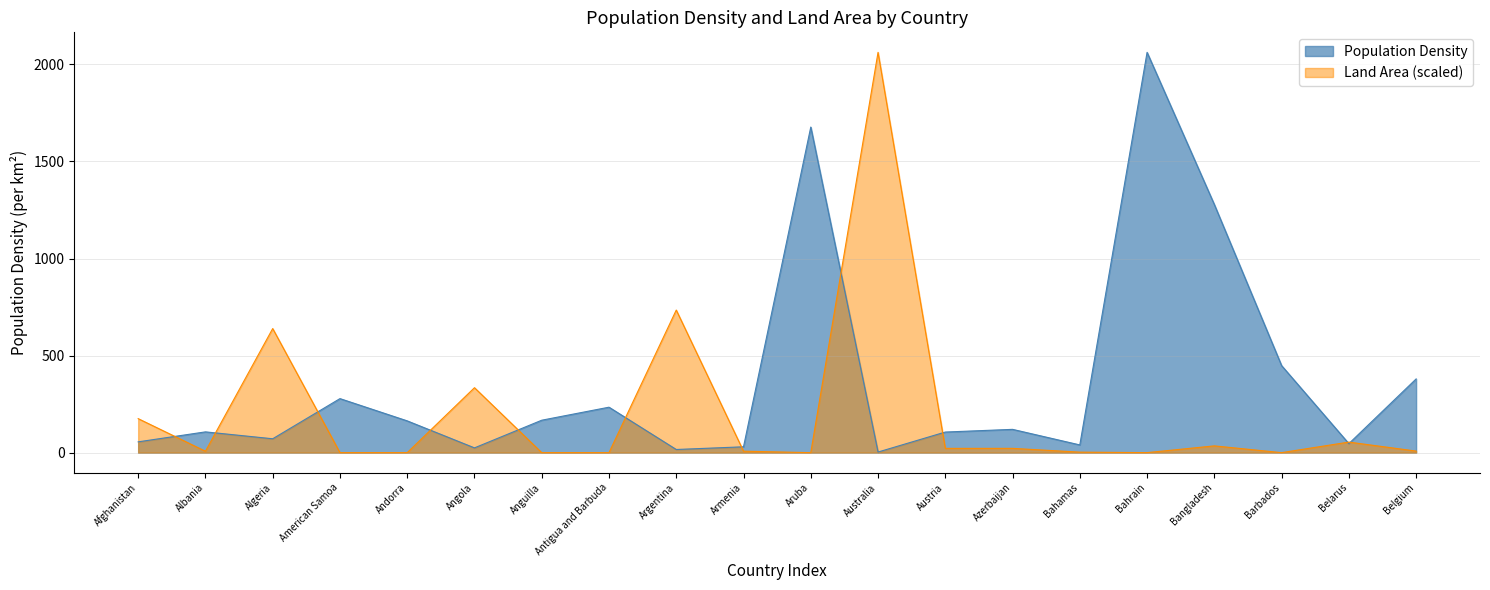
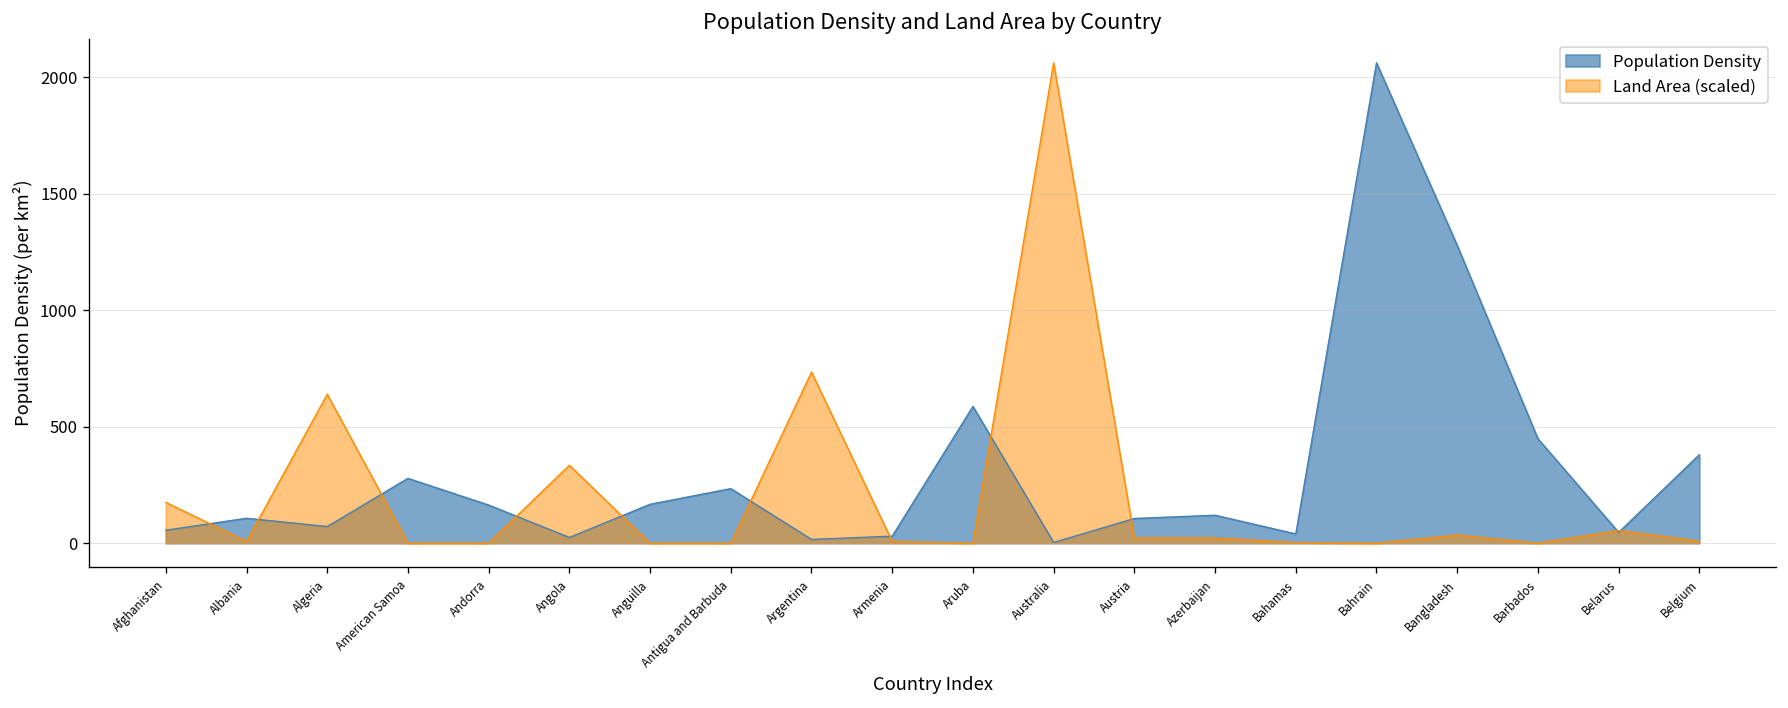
  {
    "Population Density": {
      "Afghanistan": 60,
      "Albania": 110,
      "Algeria": 70,
      "American Samoa": 280,
      "Andorra": 160,
      "Angola": 20,
      "Anguilla": 170,
      "Antigua and Barbuda": 230,
      "Argentina": 20,
      "Armenia": 30,
-     "Aruba": 1680,
+     "Aruba": 590,
      "Australia": 0,
      "Austria": 110,
      "Azerbaijan": 120,
      "Bahamas": 40,
      "Bahrain": 2060,
      "Bangladesh": 1280,
      "Barbados": 450,
      "Belgium": 380
    },
    "Land Area (scaled)": {
      "Afghanistan": 180,
      "Albania": 10,
      "Algeria": 640,
      "American Samoa": 0,
      "Andorra": 0,
      "Angola": 330,
      "Anguilla": 0,
      "Antigua and Barbuda": 0,
      "Argentina": 730,
      "Armenia": 10,
      "Aruba": 0,
      "Australia": 2060,
      "Austria": 20,
      "Azerbaijan": 20,
      "Bahamas": 0,
      "Bahrain": 0,
      "Bangladesh": 30,
      "Barbados": 0,
      "Belgium": 10
    }
  }
